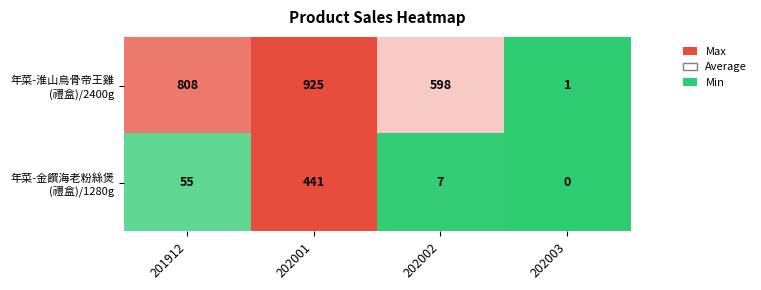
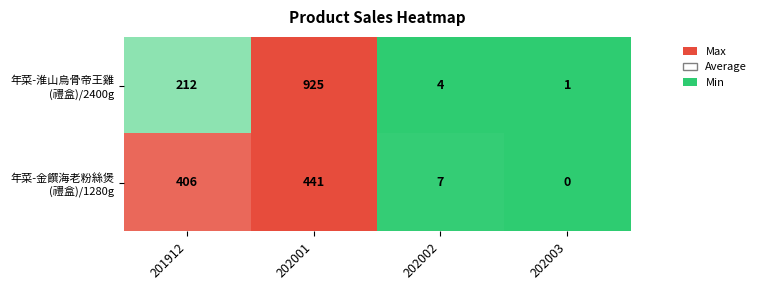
  {
    "年菜-淮山烏骨帝王雞 (禮盒)/2400g": {
-     "201912": 808,
+     "201912": 212,
      "202001": 925,
-     "202002": 598,
+     "202002": 4,
      "202003": 1
    },
    "年菜-金饌海老粉絲煲 (禮盒)/1280g": {
-     "201912": 55,
+     "201912": 406,
      "202001": 441,
      "202002": 7,
      "202003": 0
    }
  }
